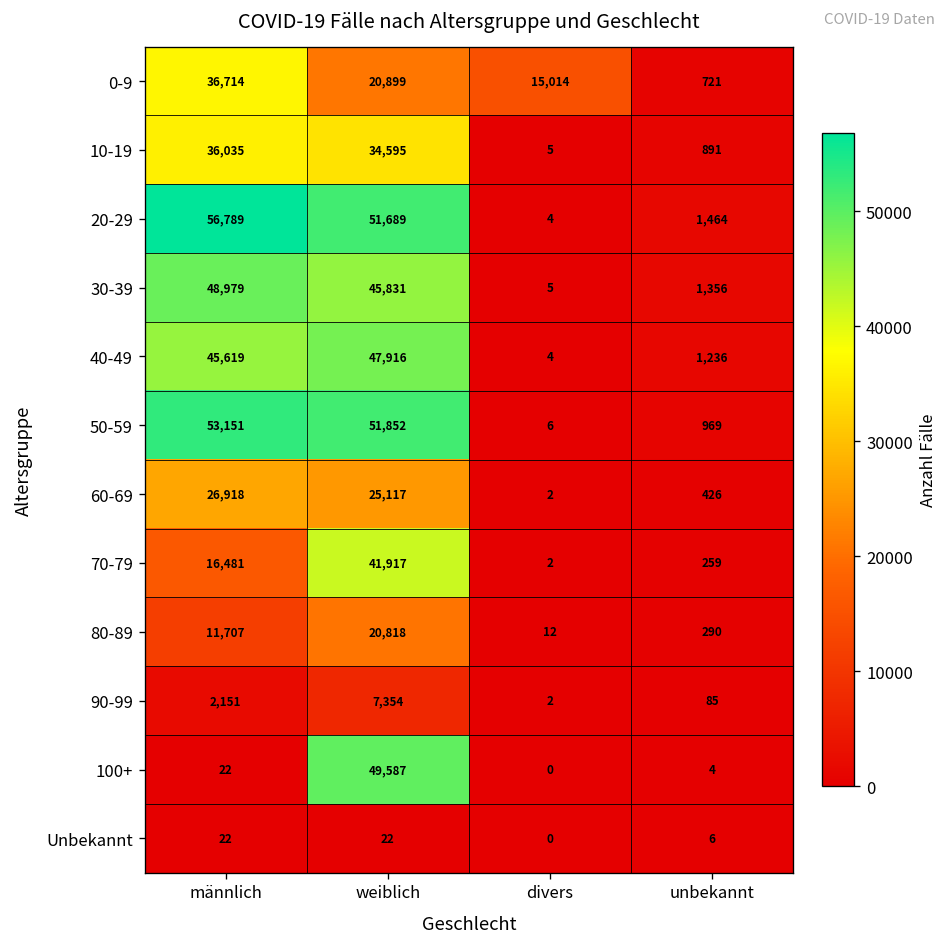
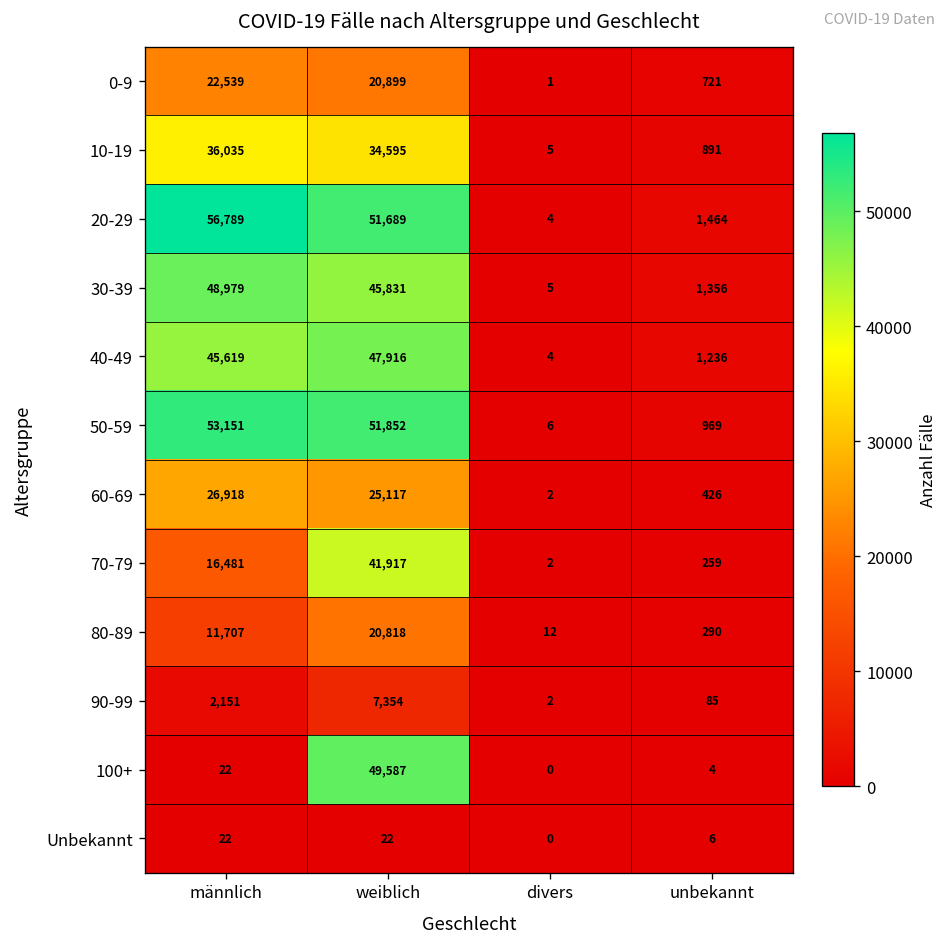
  {
    "0-9": {
-     "männlich": "36,714",
+     "männlich": "22,539",
      "weiblich": "20,899",
-     "divers": "15,014",
+     "divers": "1",
      "unbekannt": "721"
    },
    "10-19": {
      "männlich": "36,035",
      "weiblich": "34,595",
      "divers": "5",
      "unbekannt": "891"
    },
    "20-29": {
      "männlich": "56,789",
      "weiblich": "51,689",
      "divers": "4",
      "unbekannt": "1,464"
    },
    "30-39": {
      "männlich": "48,979",
      "weiblich": "45,831",
      "divers": "5",
      "unbekannt": "1,356"
    },
    "40-49": {
      "männlich": "45,619",
      "weiblich": "47,916",
      "divers": "4",
      "unbekannt": "1,236"
    },
    "50-59": {
      "männlich": "53,151",
      "weiblich": "51,852",
      "divers": "6",
      "unbekannt": "969"
    },
    "60-69": {
      "männlich": "26,918",
      "weiblich": "25,117",
      "divers": "2",
      "unbekannt": "426"
    },
    "70-79": {
      "männlich": "16,481",
      "weiblich": "41,917",
      "divers": "2",
      "unbekannt": "259"
    },
    "80-89": {
      "männlich": "11,707",
      "weiblich": "20,818",
      "divers": "12",
      "unbekannt": "290"
    },
    "90-99": {
      "männlich": "2,151",
      "weiblich": "7,354",
      "divers": "2",
      "unbekannt": "85"
    },
    "100+": {
      "männlich": "22",
      "weiblich": "49,587",
      "divers": "0",
      "unbekannt": "4"
    },
    "Unbekannt": {
      "männlich": "22",
      "weiblich": "22",
      "divers": "0",
      "unbekannt": "6"
    }
  }
